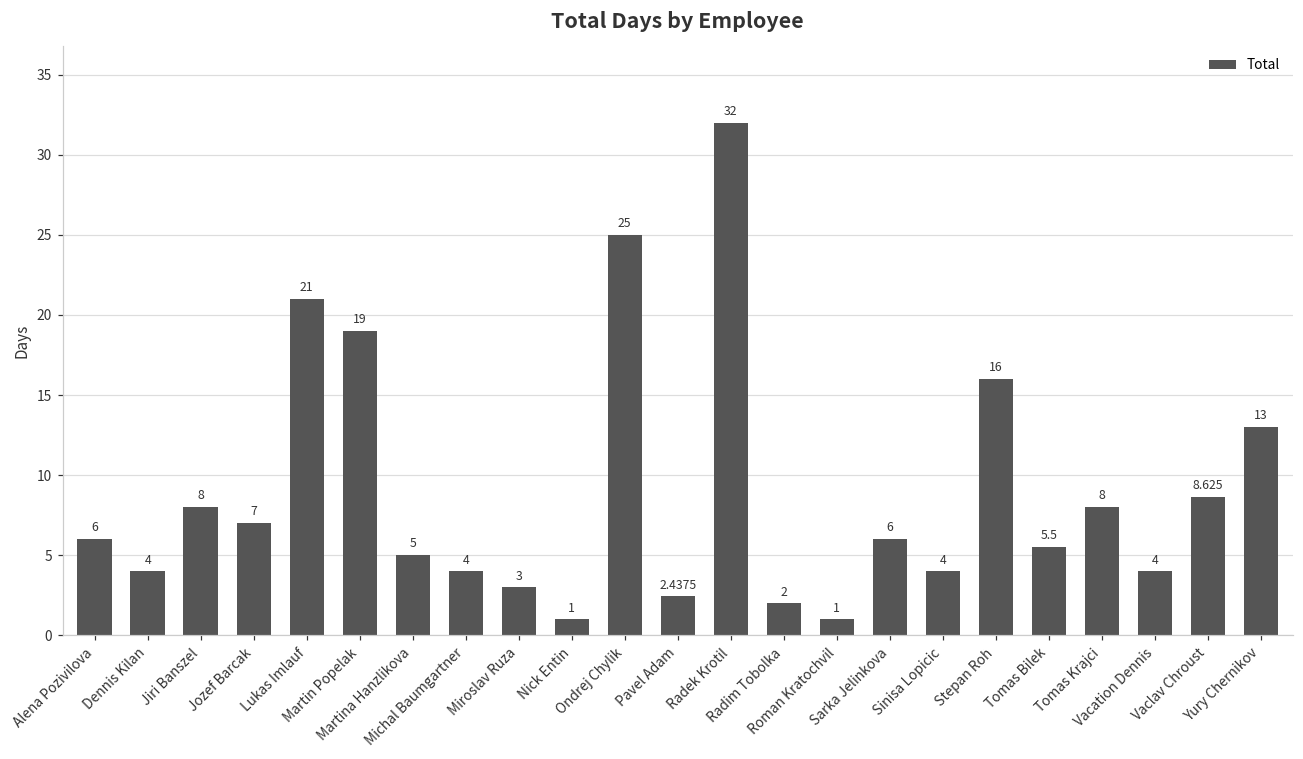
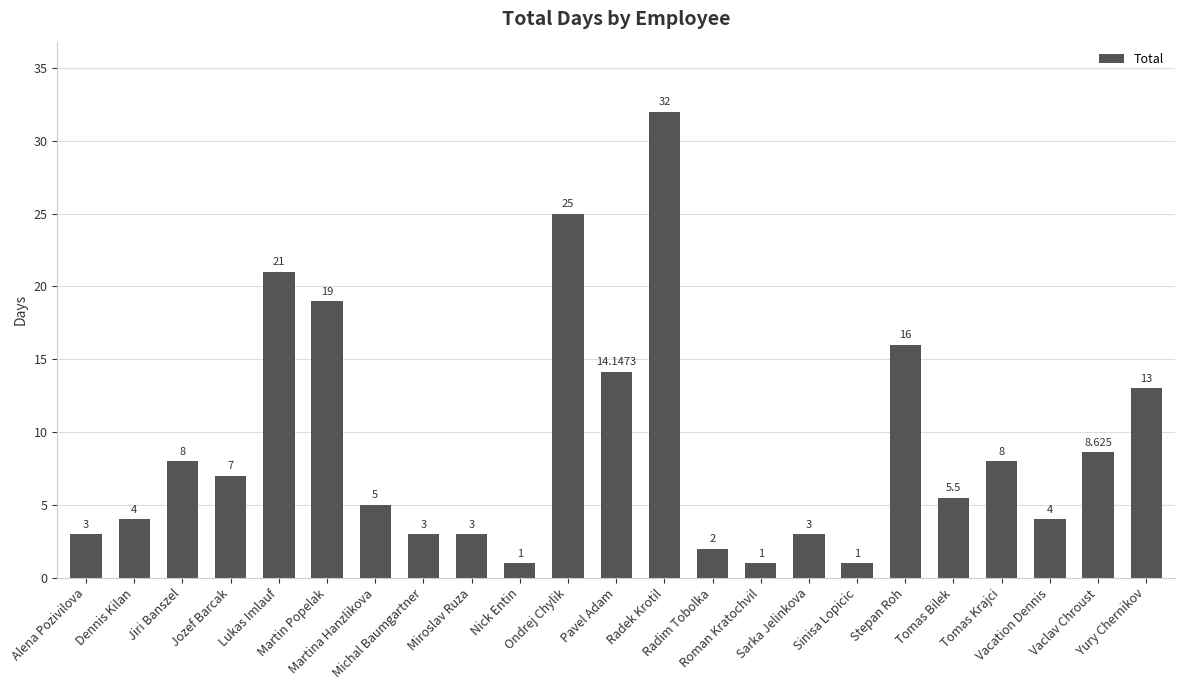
  {
-   "Alena Pozivilova": 6,
+   "Alena Pozivilova": 3,
    "Dennis Kilan": 4,
    "Jiri Banszel": 8,
    "Jozef Barcak": 7,
    "Lukas Imlauf": 21,
    "Martin Popelak": 19,
    "Martina Hanzlikova": 5,
-   "Michal Baumgartner": 4,
+   "Michal Baumgartner": 3,
    "Miroslav Ruza": 3,
    "Nick Entin": 1,
    "Ondrej Chylik": 25,
-   "Pavel Adam": 2.4375,
+   "Pavel Adam": 14.1473,
    "Radek Krotil": 32,
    "Radim Tobolka": 2,
    "Roman Kratochvil": 1,
-   "Sarka Jelinkova": 6,
-   "Sinisa Lopicic": 4,
+   "Sarka Jelinkova": 3,
+   "Sinisa Lopicic": 1,
    "Stepan Roh": 16,
    "Tomas Bilek": 5.5,
    "Tomas Krajci": 8,
    "Vacation Dennis": 4,
    "Vaclav Chroust": 8.625,
    "Yury Chernikov": 13
  }
